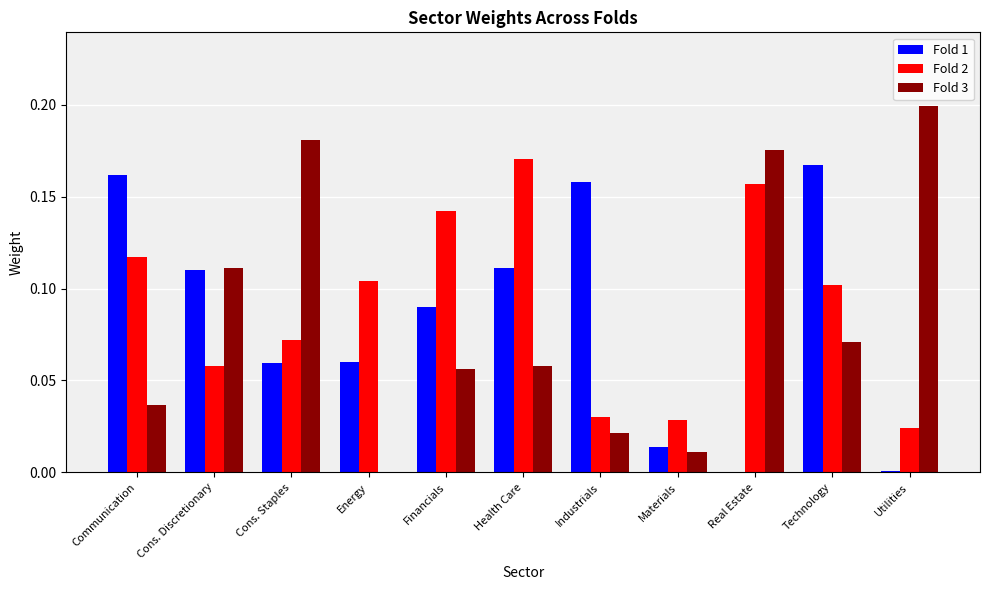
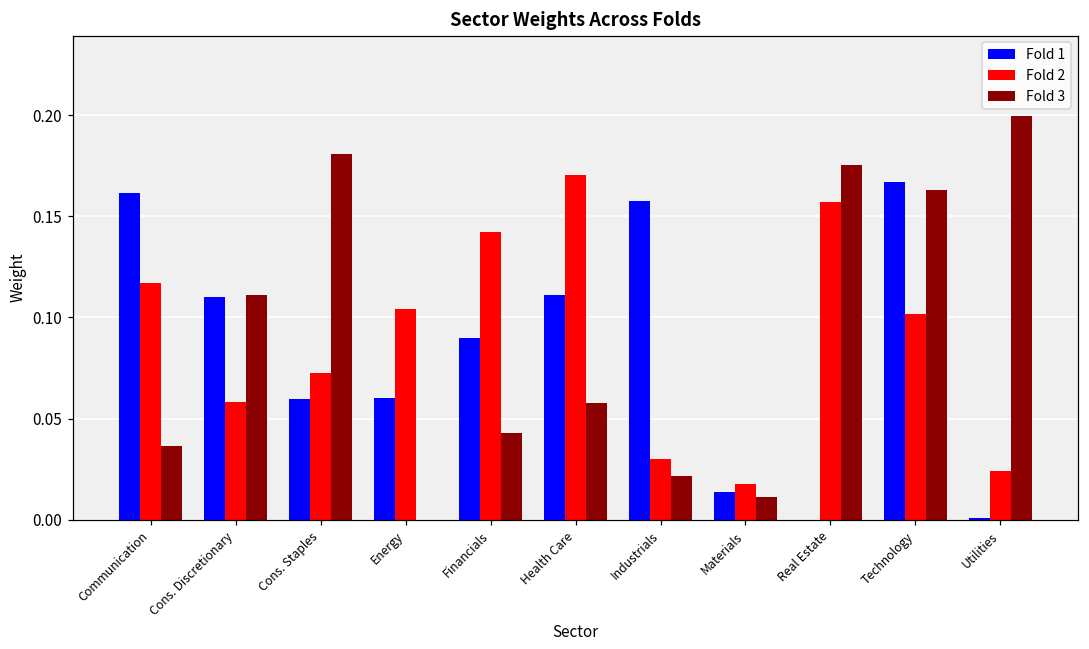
  {
    "Fold 1": {
      "Communication": 0.162,
      "Cons. Discretionary": 0.110,
      "Cons. Staples": 0.060,
      "Energy": 0.060,
      "Financials": 0.090,
      "Health Care": 0.111,
      "Industrials": 0.158,
      "Materials": 0.014,
      "Technology": 0.167
    },
    "Fold 2": {
      "Communication": 0.117,
      "Cons. Discretionary": 0.058,
      "Cons. Staples": 0.072,
      "Energy": 0.104,
      "Financials": 0.142,
      "Health Care": 0.170,
      "Industrials": 0.030,
-     "Materials": 0.029,
+     "Materials": 0.018,
      "Real Estate": 0.157,
      "Technology": 0.102,
      "Utilities": 0.024
    },
    "Fold 3": {
      "Communication": 0.036,
      "Cons. Discretionary": 0.111,
      "Cons. Staples": 0.181,
      "Energy": 0.000,
-     "Financials": 0.056,
+     "Financials": 0.043,
      "Health Care": 0.058,
      "Industrials": 0.022,
      "Materials": 0.011,
      "Real Estate": 0.176,
-     "Technology": 0.071,
+     "Technology": 0.163,
      "Utilities": 0.200
    }
  }
